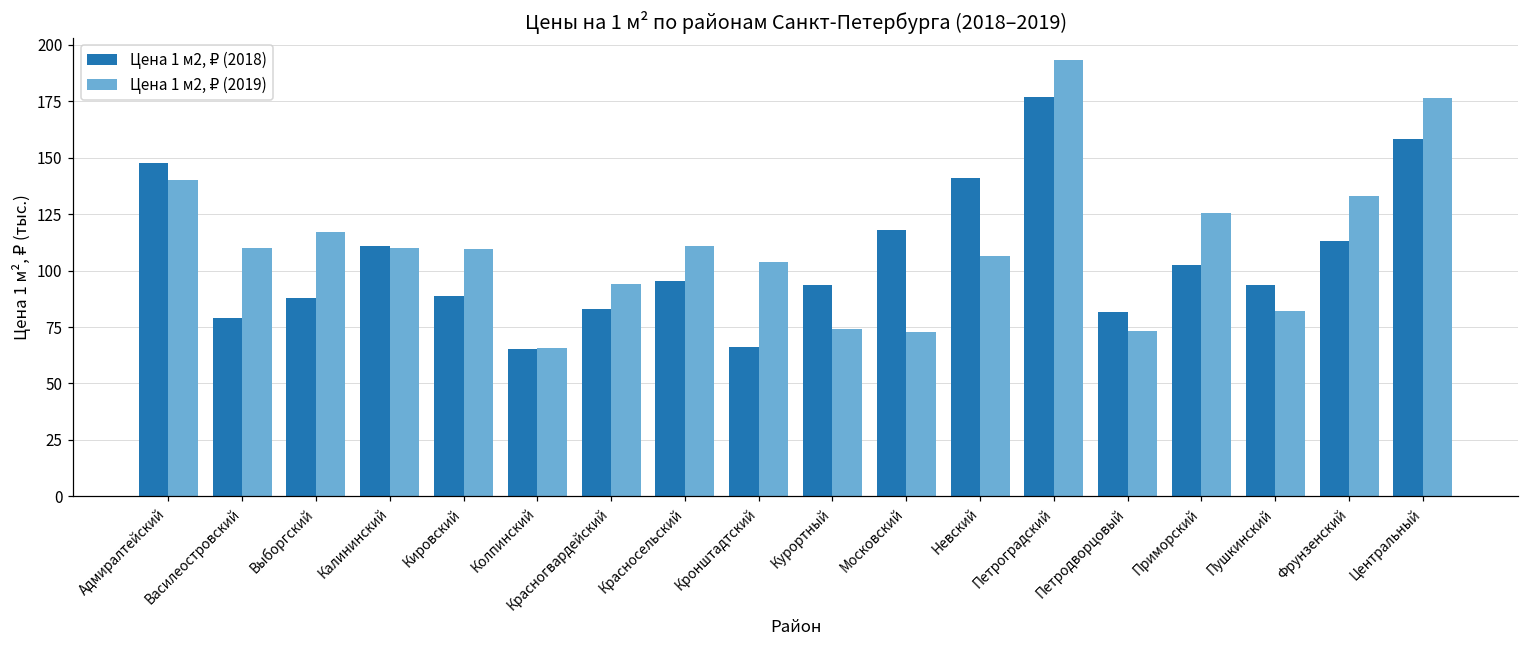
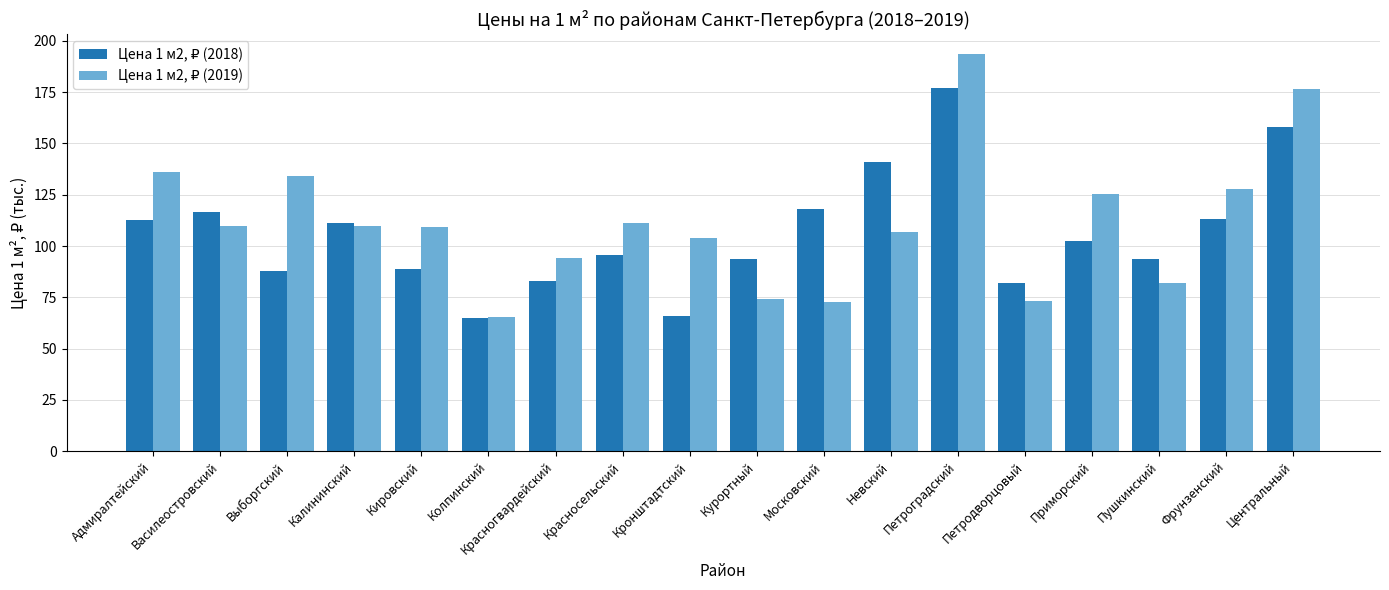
  {
    "Цена 1 м2, ₽ (2018)": {
-     "Адмиралтейский": 148,
-     "Василеостровский": 79,
+     "Адмиралтейский": 113,
+     "Василеостровский": 117,
      "Выборгский": 88,
      "Калининский": 111,
      "Кировский": 89,
      "Колпинский": 65,
      "Красногвардейский": 83,
      "Красносельский": 95,
      "Кронштадтский": 66,
      "Курортный": 94,
      "Московский": 118,
      "Невский": 141,
      "Петроградский": 177,
      "Петродворцовый": 82,
      "Приморский": 102,
      "Пушкинский": 94,
      "Фрунзенский": 113,
      "Центральный": 158
    },
    "Цена 1 м2, ₽ (2019)": {
-     "Адмиралтейский": 140,
+     "Адмиралтейский": 136,
      "Василеостровский": 110,
-     "Выборгский": 117,
+     "Выборгский": 134,
      "Калининский": 110,
      "Кировский": 110,
      "Колпинский": 66,
      "Красногвардейский": 94,
      "Красносельский": 111,
      "Кронштадтский": 104,
      "Курортный": 74,
      "Московский": 73,
      "Невский": 107,
      "Петроградский": 194,
      "Петродворцовый": 73,
      "Приморский": 125,
      "Пушкинский": 82,
-     "Фрунзенский": 133,
+     "Фрунзенский": 128,
      "Центральный": 177
    }
  }
